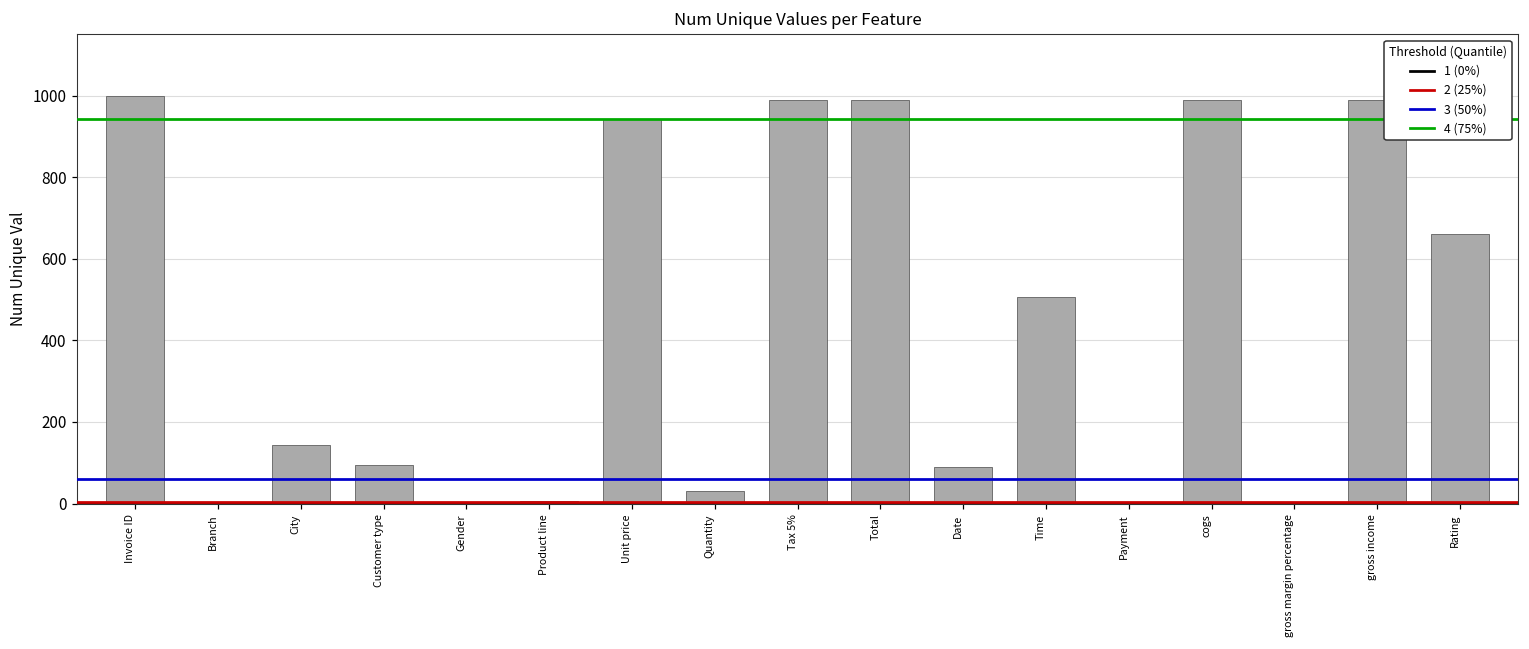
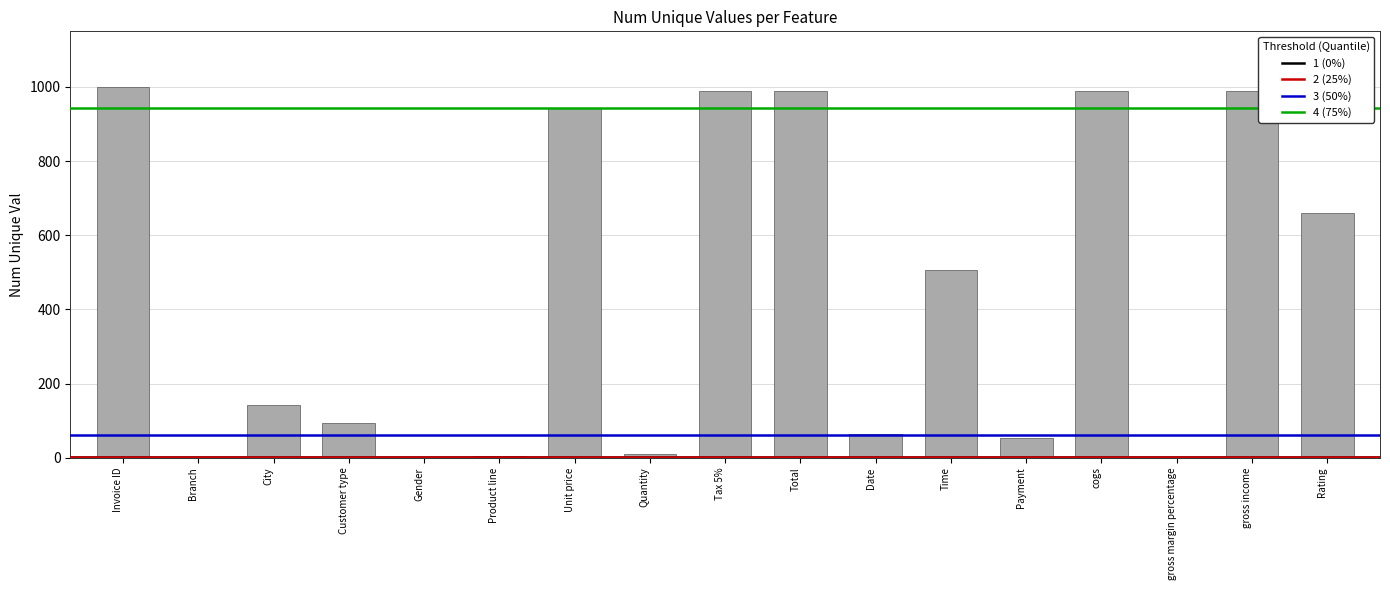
  {
    "Invoice ID": 1000,
    "City": 140,
    "Customer type": 100,
    "Unit price": 940,
-   "Quantity": 30,
+   "Quantity": 10,
    "Tax 5%": 990,
    "Total": 990,
-   "Date": 90,
+   "Date": 60,
    "Time": 510,
-   "Payment": 0,
+   "Payment": 50,
    "cogs": 990,
    "gross income": 990,
    "Rating": 660
  }
